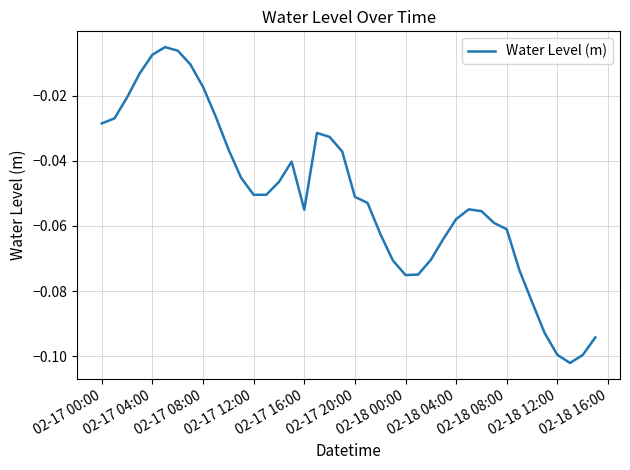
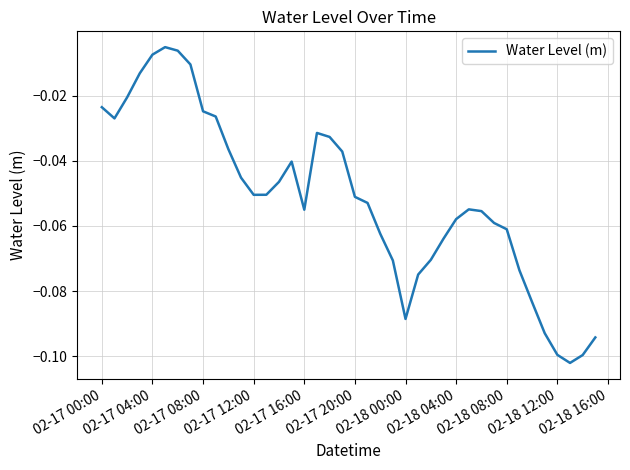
  {
-   "02-17 00:00": -0.029,
+   "02-17 00:00": -0.024,
    "02-17 04:00": -0.007,
-   "02-17 08:00": -0.017,
+   "02-17 08:00": -0.025,
    "02-17 12:00": -0.050,
    "02-17 16:00": -0.055,
    "02-17 20:00": -0.051,
-   "02-18 00:00": -0.075,
+   "02-18 00:00": -0.089,
    "02-18 04:00": -0.058,
    "02-18 08:00": -0.061,
    "02-18 12:00": -0.100
  }
